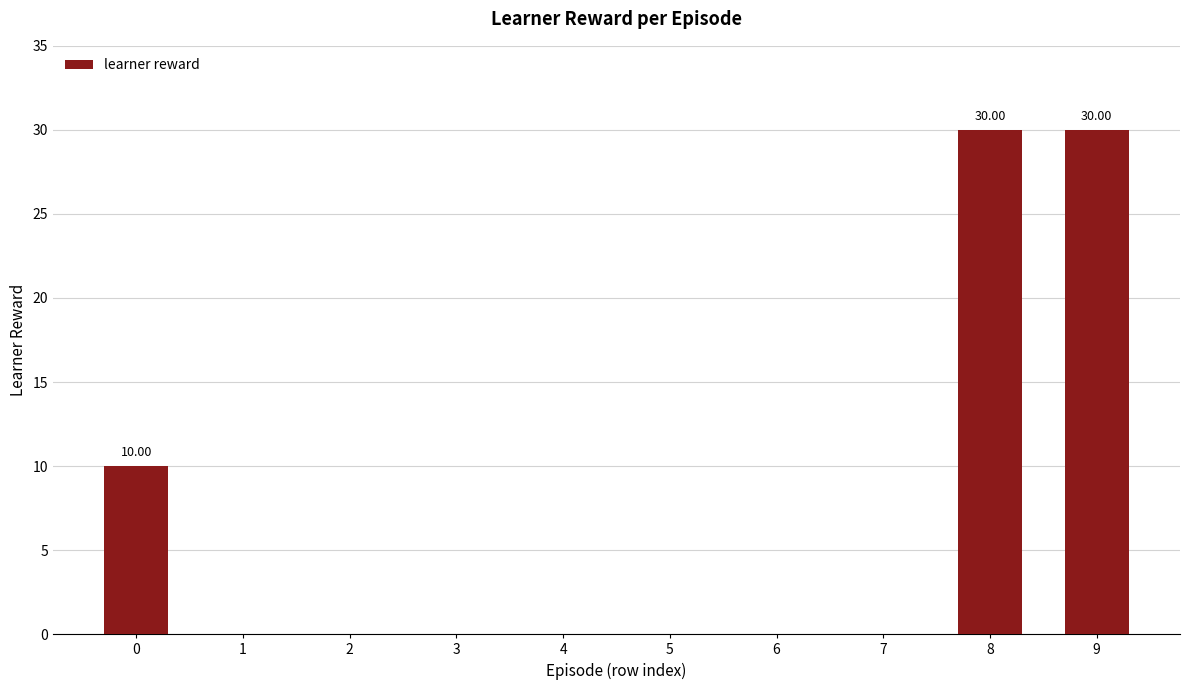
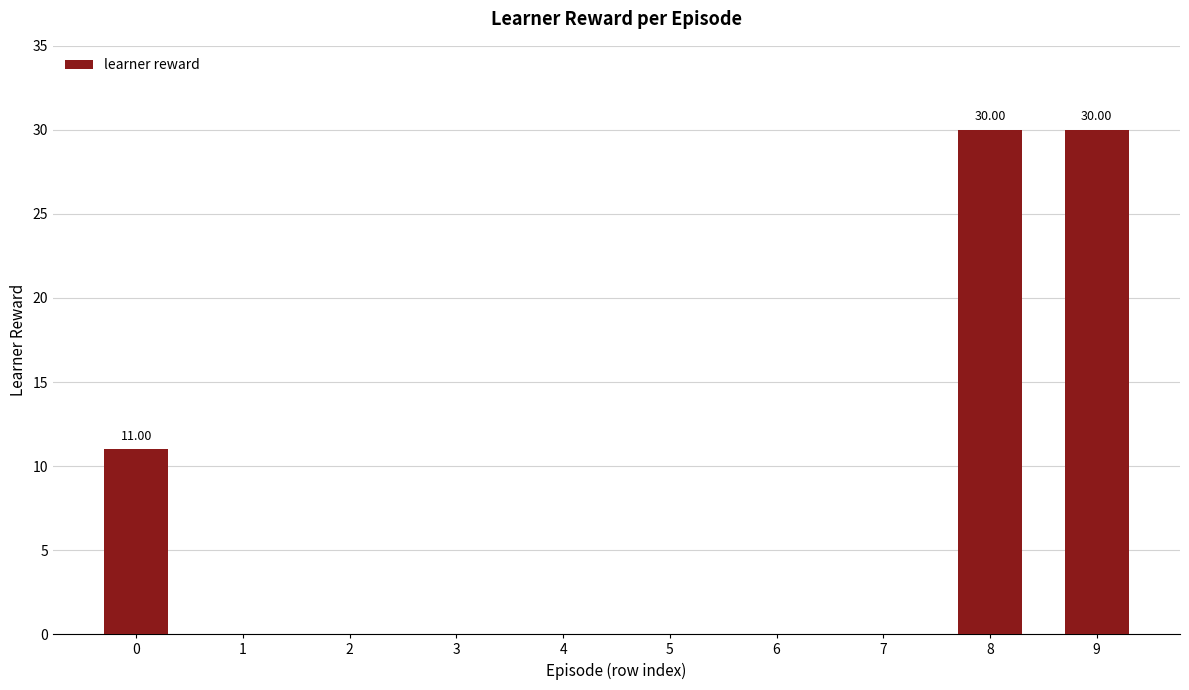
  {
-   "0": 10.00,
+   "0": 11.00,
    "8": 30.00,
    "9": 30.00
  }
